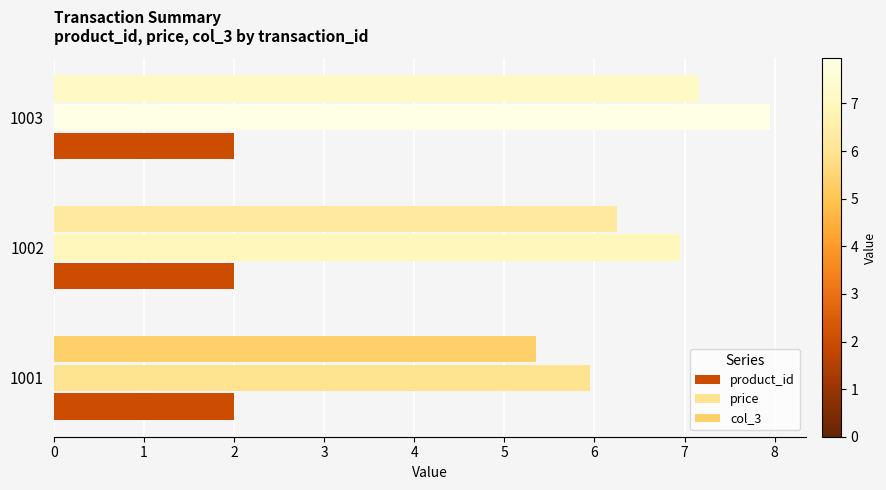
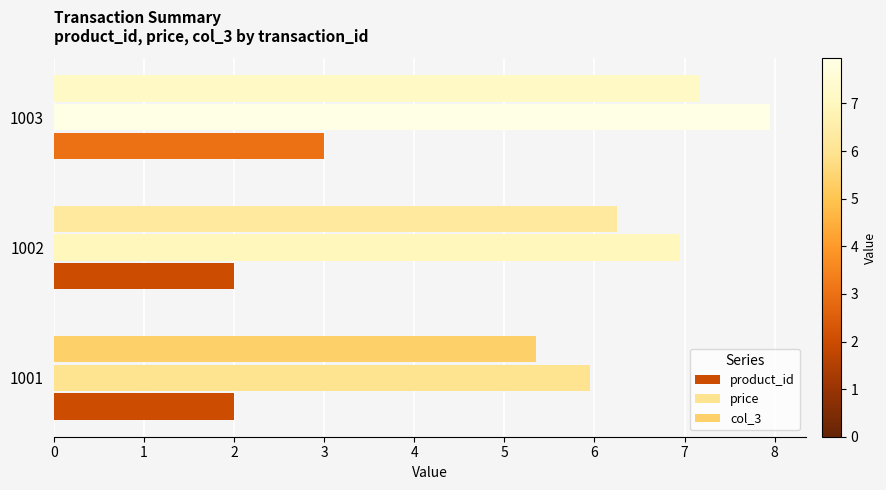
  {
    "product_id": {
-     "1003": 2,
+     "1003": 3,
      "1002": 2,
      "1001": 2
    }
  }
